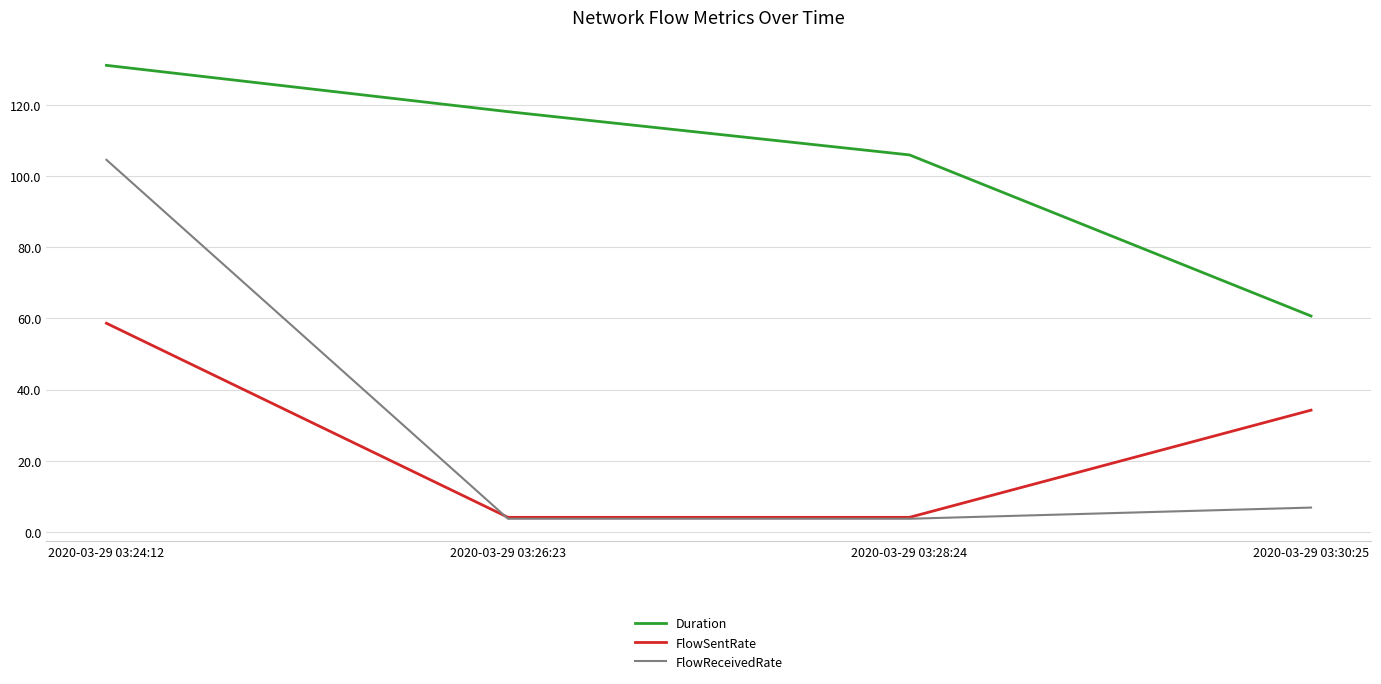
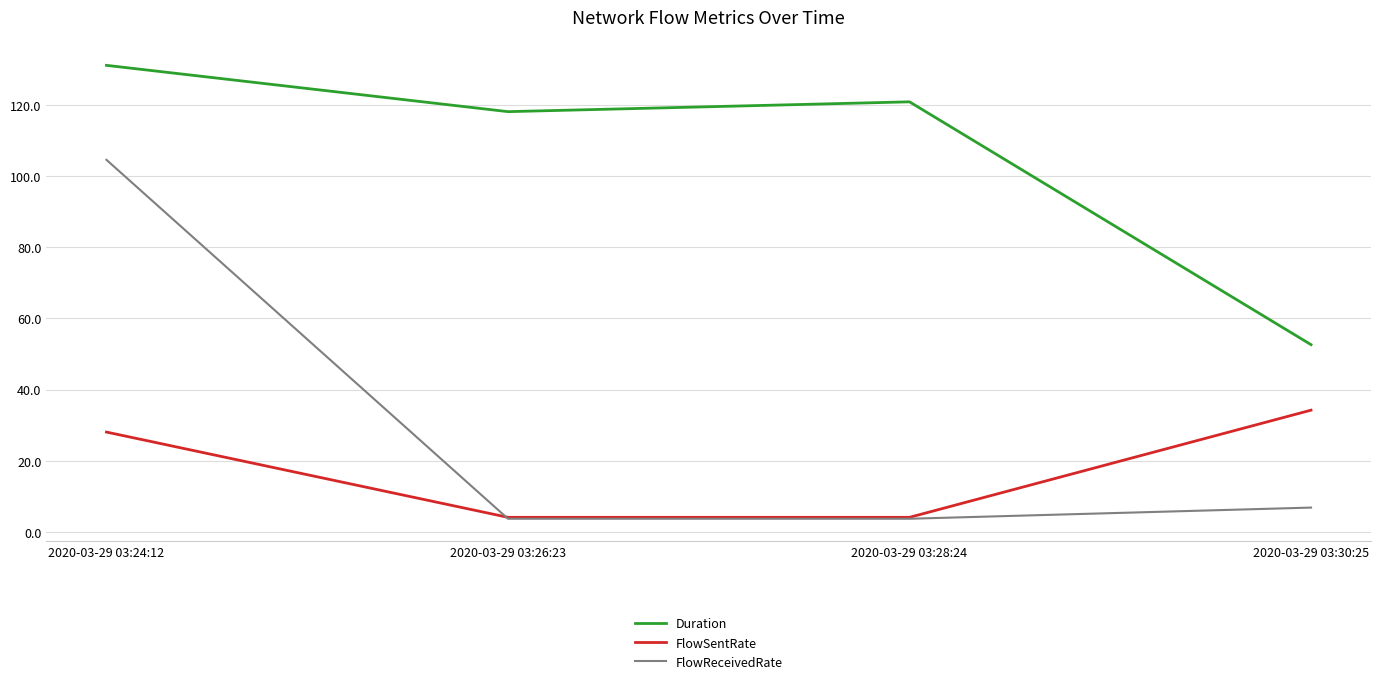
  {
    "Duration": {
      "2020-03-29 03:24:12": 131,
      "2020-03-29 03:26:23": 118,
-     "2020-03-29 03:28:24": 106,
-     "2020-03-29 03:30:25": 61
+     "2020-03-29 03:28:24": 121,
+     "2020-03-29 03:30:25": 53
    },
    "FlowSentRate": {
-     "2020-03-29 03:24:12": 59,
+     "2020-03-29 03:24:12": 28,
      "2020-03-29 03:30:25": 34
    },
    "FlowReceivedRate": {
      "2020-03-29 03:24:12": 105,
      "2020-03-29 03:30:25": 7
    }
  }
